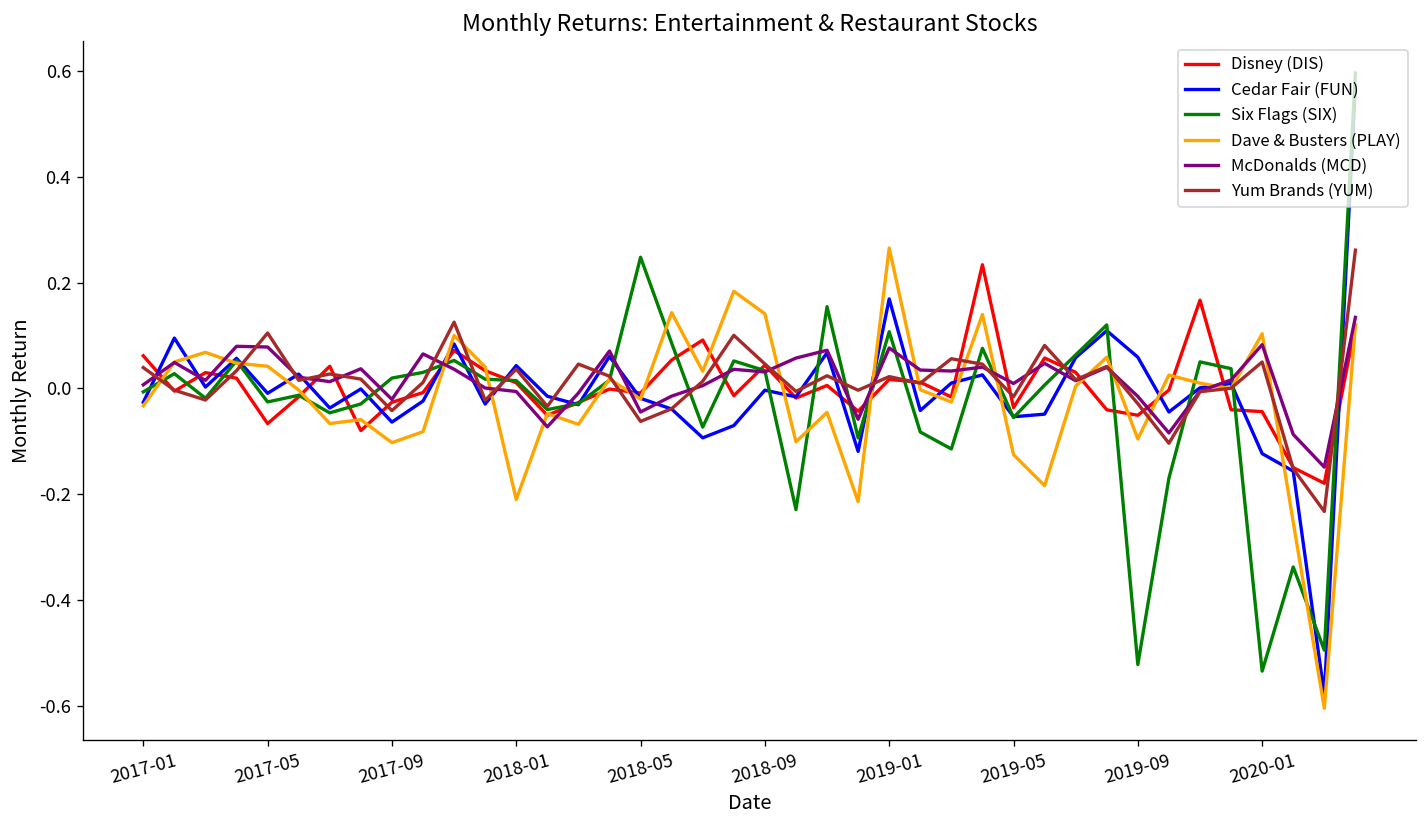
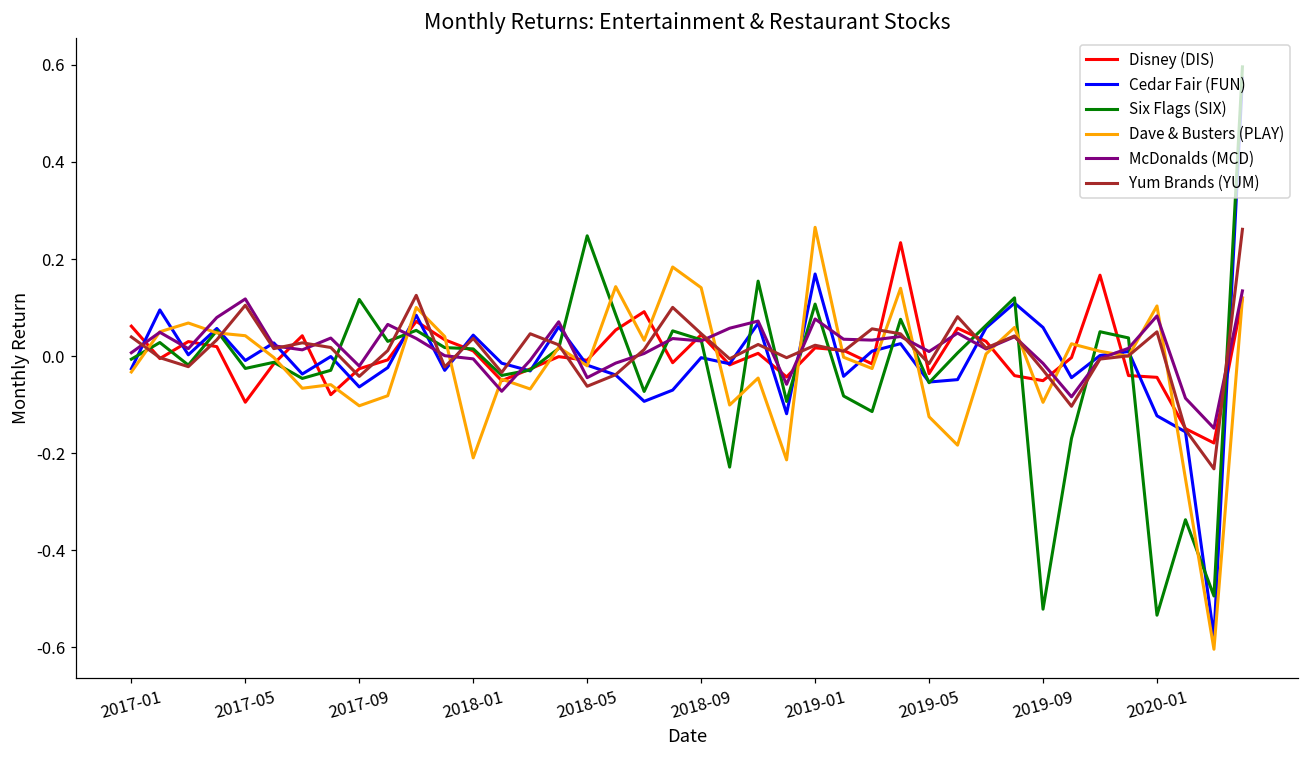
  {
    "Disney (DIS)": {
      "2017-01": 0.06,
-     "2017-05": -0.07,
+     "2017-05": -0.09,
      "2018-05": -0.01,
      "2019-05": -0.04,
      "2019-09": -0.05,
      "2020-01": -0.04
    },
    "Cedar Fair (FUN)": {
      "2017-01": -0.03,
      "2017-05": -0.01,
      "2017-09": -0.06,
      "2018-01": 0.04,
      "2018-09": 0.00,
      "2019-01": 0.17,
      "2019-09": 0.06,
      "2020-01": -0.12
    },
    "Six Flags (SIX)": {
      "2017-01": -0.01,
      "2017-05": -0.03,
-     "2017-09": 0.02,
+     "2017-09": 0.12,
      "2018-05": 0.25,
      "2019-01": 0.11,
      "2019-09": -0.52,
      "2020-01": -0.53
    },
    "Dave & Busters (PLAY)": {
      "2017-01": -0.03,
      "2017-05": 0.04,
      "2017-09": -0.10,
      "2018-01": -0.21,
      "2018-09": 0.14,
      "2019-01": 0.27,
      "2019-05": -0.12,
      "2019-09": -0.10,
      "2020-01": 0.10
    },
    "McDonalds (MCD)": {
      "2017-01": 0.01,
-     "2017-05": 0.08,
+     "2017-05": 0.12,
      "2018-01": -0.01,
      "2018-05": -0.04,
      "2019-01": 0.08,
      "2019-05": 0.01,
      "2019-09": -0.01,
      "2020-01": 0.08
    },
    "Yum Brands (YUM)": {
      "2017-01": 0.04,
      "2017-05": 0.10,
      "2017-09": -0.04,
      "2018-01": 0.04,
      "2018-05": -0.06,
      "2019-05": -0.02,
      "2019-09": -0.03,
      "2020-01": 0.05
    }
  }
